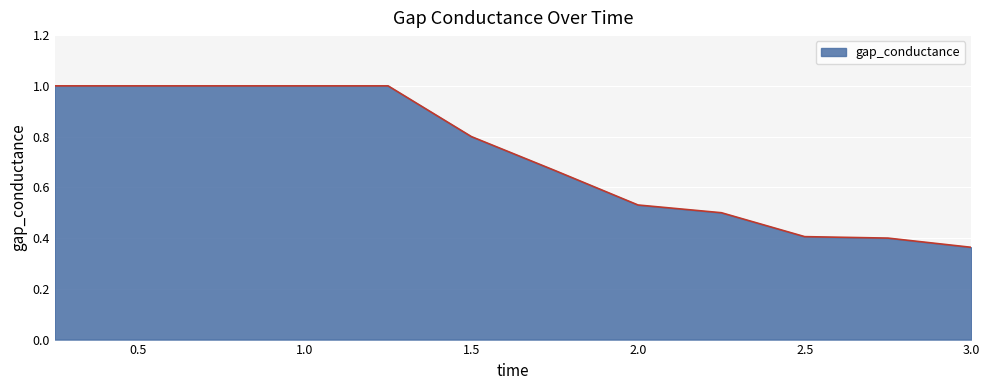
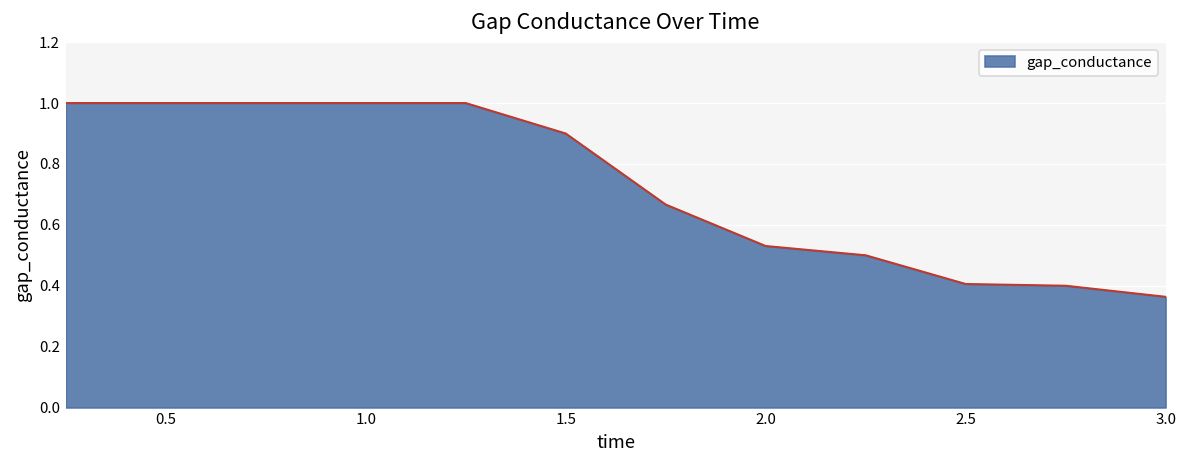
  {
    "0.5": 1.0,
    "1.0": 1.0,
-   "1.5": 0.8,
+   "1.5": 0.9,
    "2.0": 0.53,
    "2.5": 0.4,
    "3.0": 0.36
  }
